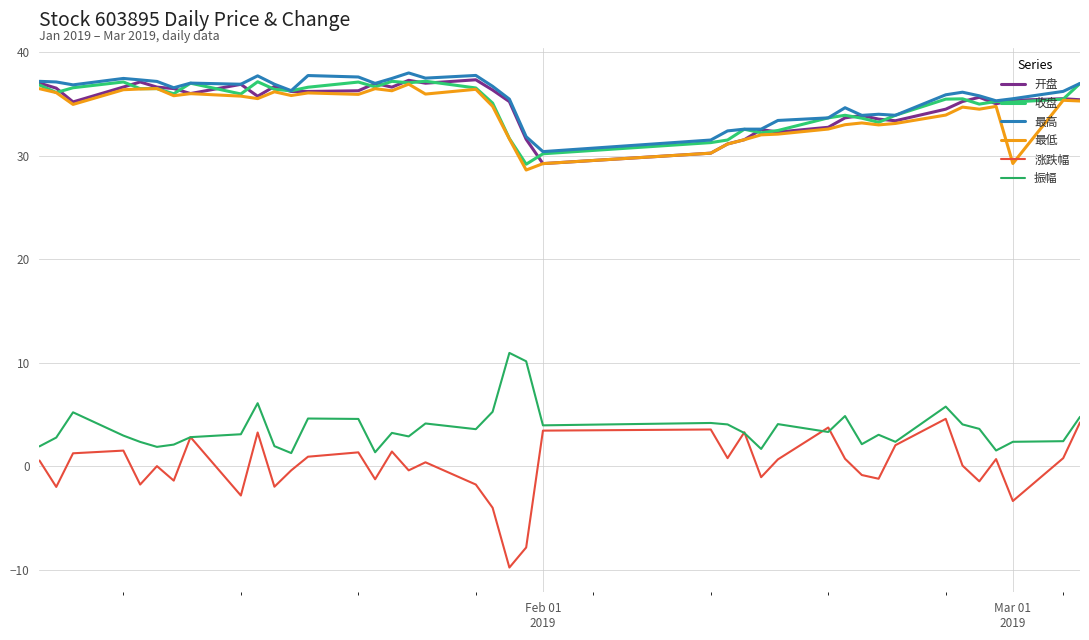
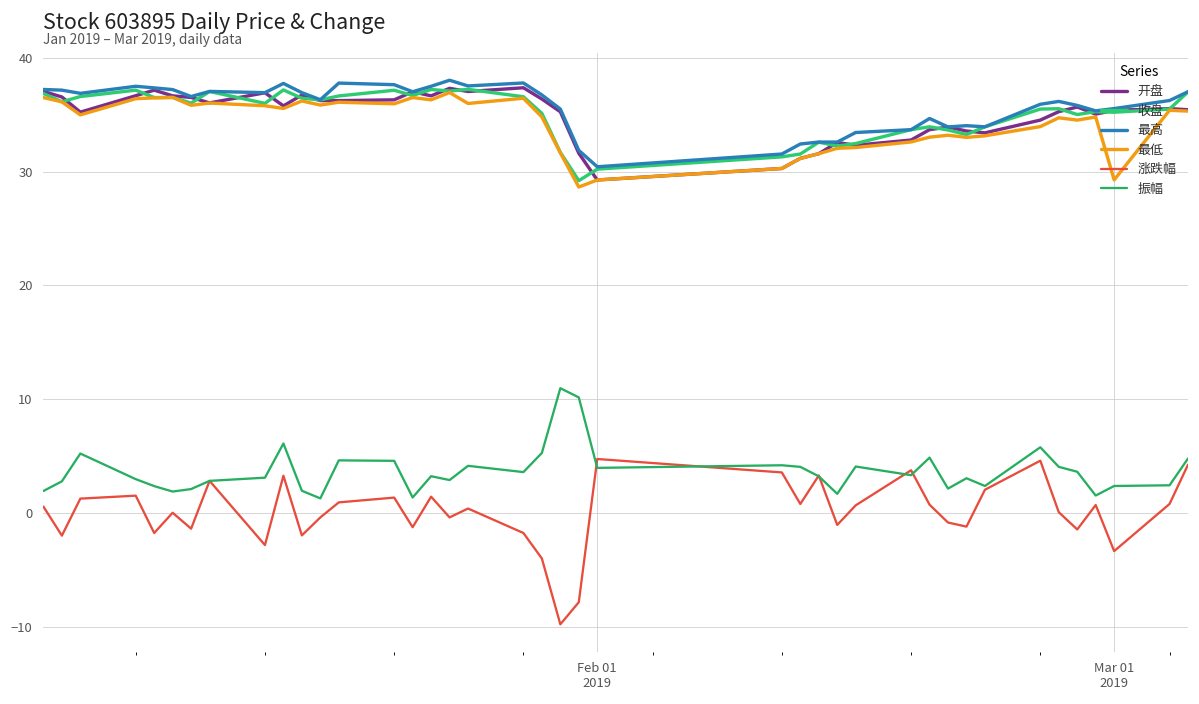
  {
    "最低": {
      "Mar 01 2019": 29.3
    },
    "涨跌幅": {
-     "Feb 01 2019": 3.5,
+     "Feb 01 2019": 4.8,
      "Mar 01 2019": -3.3
    }
  }
